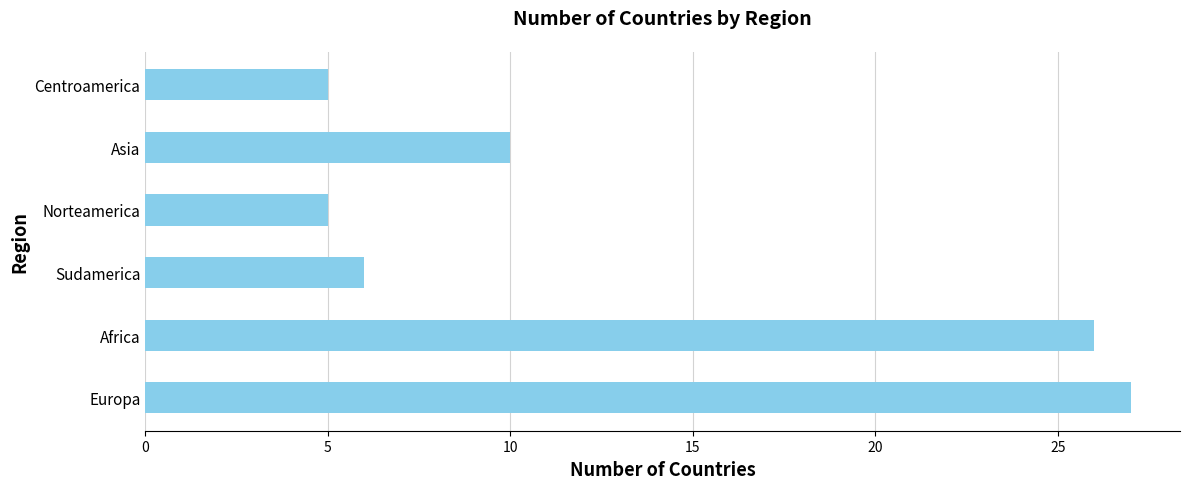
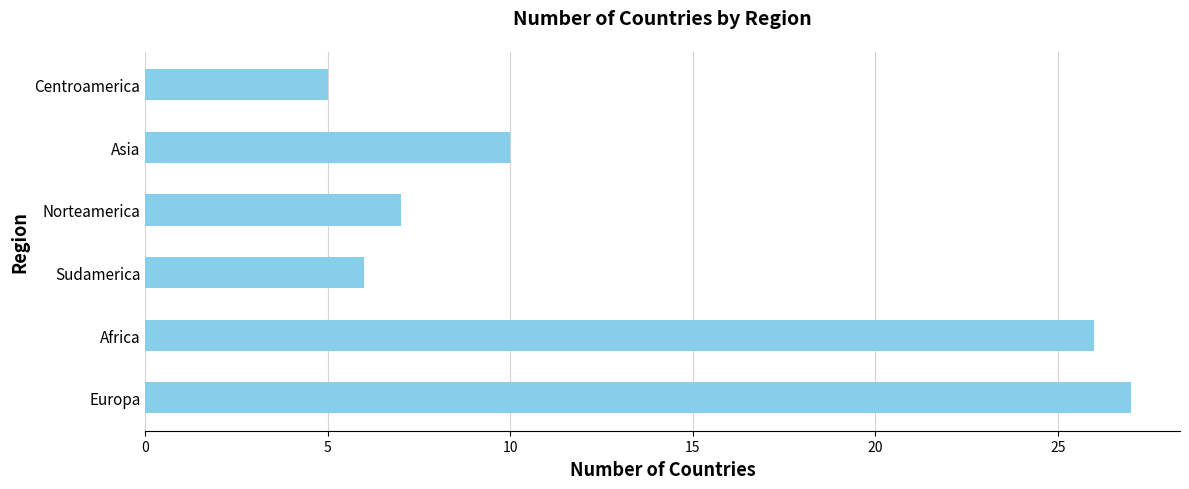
  {
    "Centroamerica": 5,
    "Asia": 10,
-   "Norteamerica": 5,
+   "Norteamerica": 7,
    "Sudamerica": 6,
    "Africa": 26,
    "Europa": 27
  }
